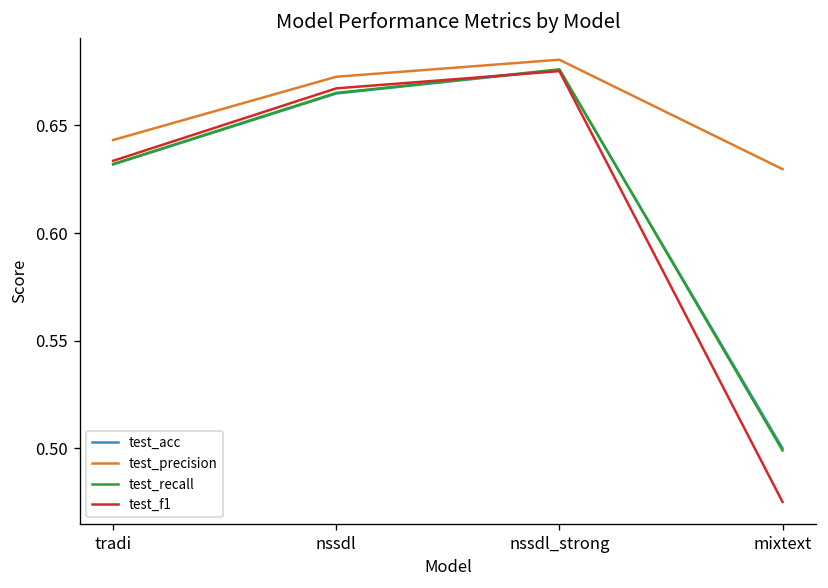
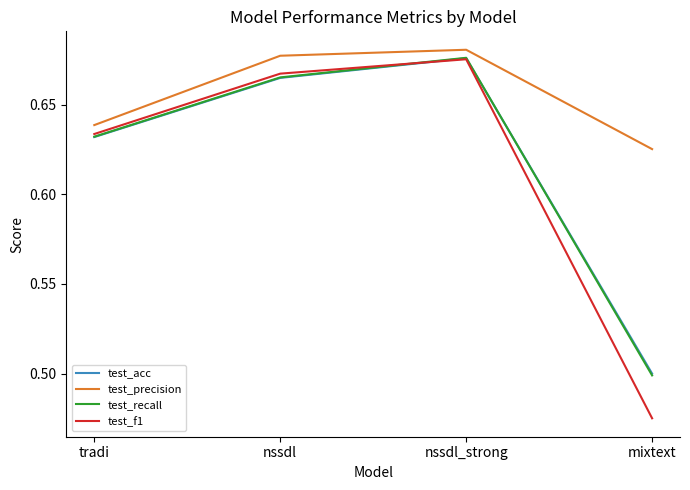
  {
    "test_precision": {
-     "tradi": 0.643,
-     "nssdl": 0.673,
+     "tradi": 0.639,
+     "nssdl": 0.677,
      "nssdl_strong": 0.681,
-     "mixtext": 0.630
+     "mixtext": 0.625
    },
    "test_f1": {
      "tradi": 0.634,
      "nssdl": 0.667,
      "mixtext": 0.475
    }
  }
